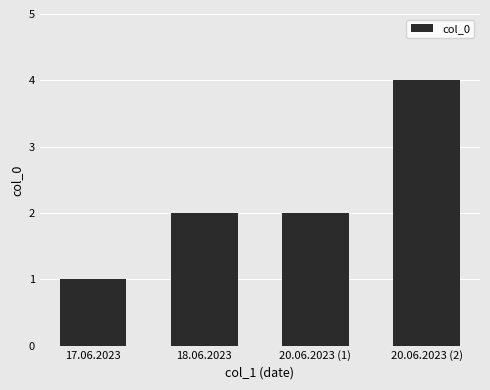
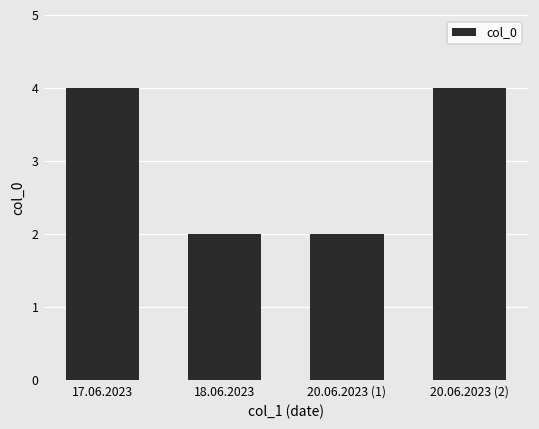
  {
-   "17.06.2023": 1,
+   "17.06.2023": 4,
    "18.06.2023": 2,
    "20.06.2023 (1)": 2,
    "20.06.2023 (2)": 4
  }
